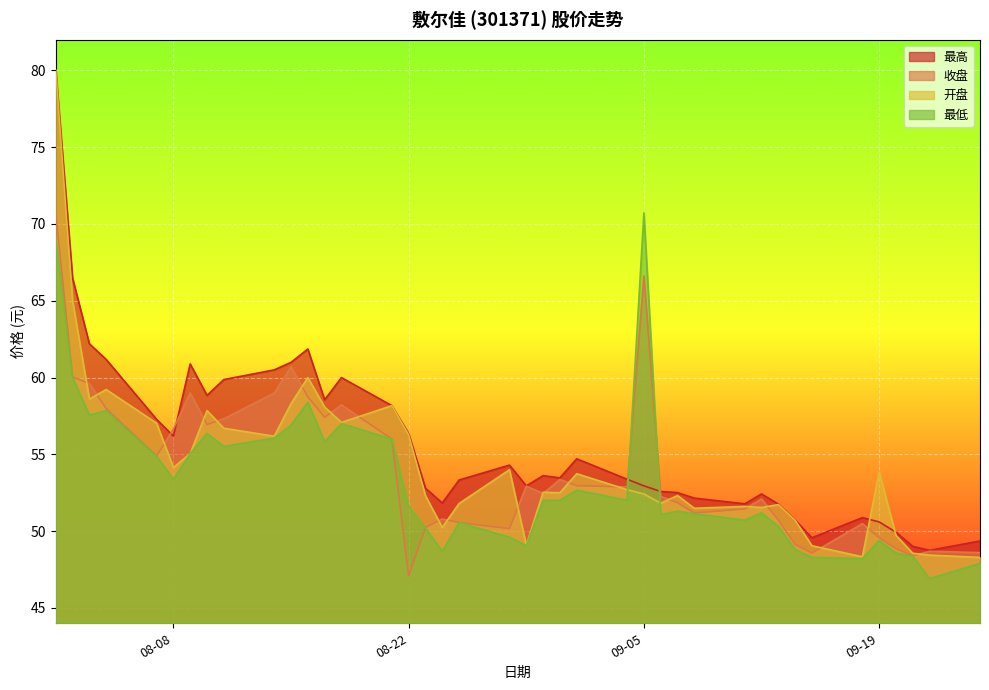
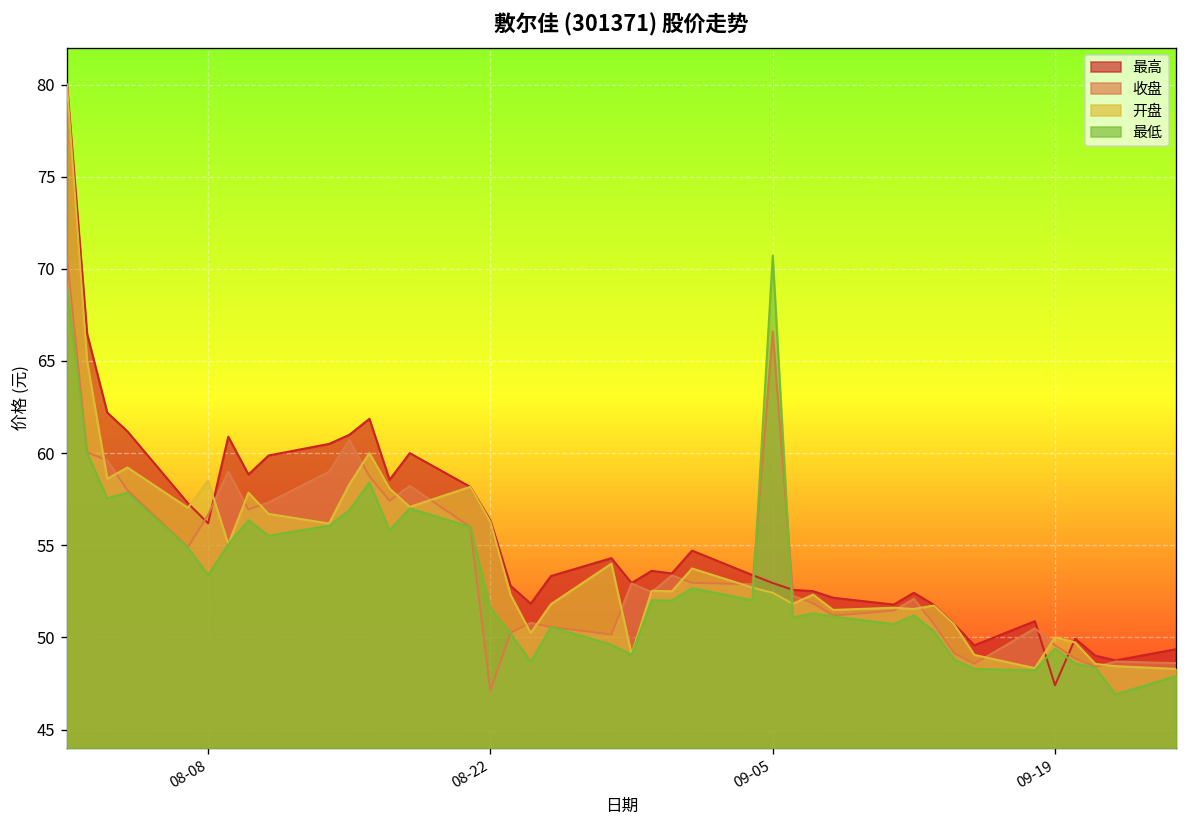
  {
    "最高": {
      "08-08": 56.2,
      "09-05": 53.0,
-     "09-19": 50.6
+     "09-19": 47.4
    },
    "收盘": {
      "08-08": 56.7,
      "08-22": 47.1,
      "09-05": 66.6,
      "09-19": 49.6
    },
    "开盘": {
-     "08-08": 54.1,
+     "08-08": 58.5,
      "09-05": 52.4,
-     "09-19": 53.8
+     "09-19": 50.0
    },
    "最低": {
      "08-08": 53.4,
      "08-22": 51.6,
      "09-05": 70.7,
      "09-19": 49.4
    }
  }
